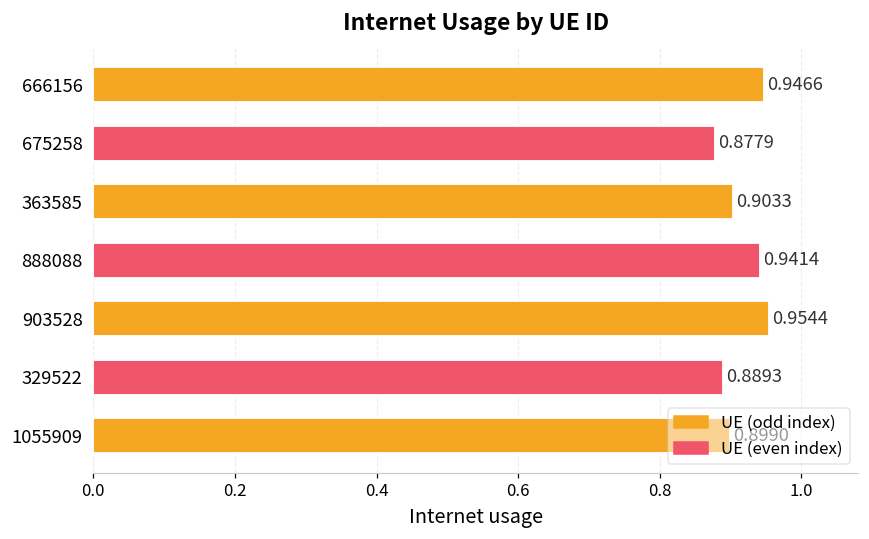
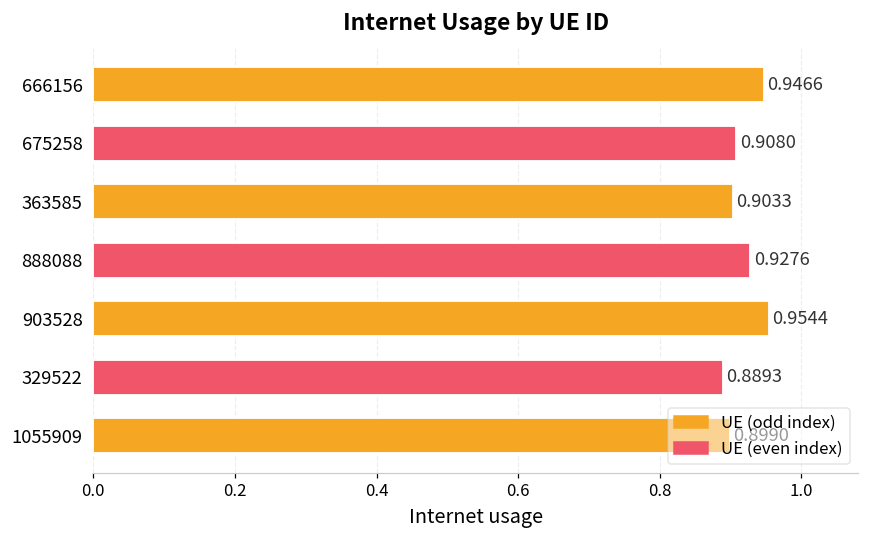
  {
    "666156": 0.9466,
-   "675258": 0.8779,
+   "675258": 0.9080,
    "363585": 0.9033,
-   "888088": 0.9414,
+   "888088": 0.9276,
    "903528": 0.9544,
    "329522": 0.8893
  }
